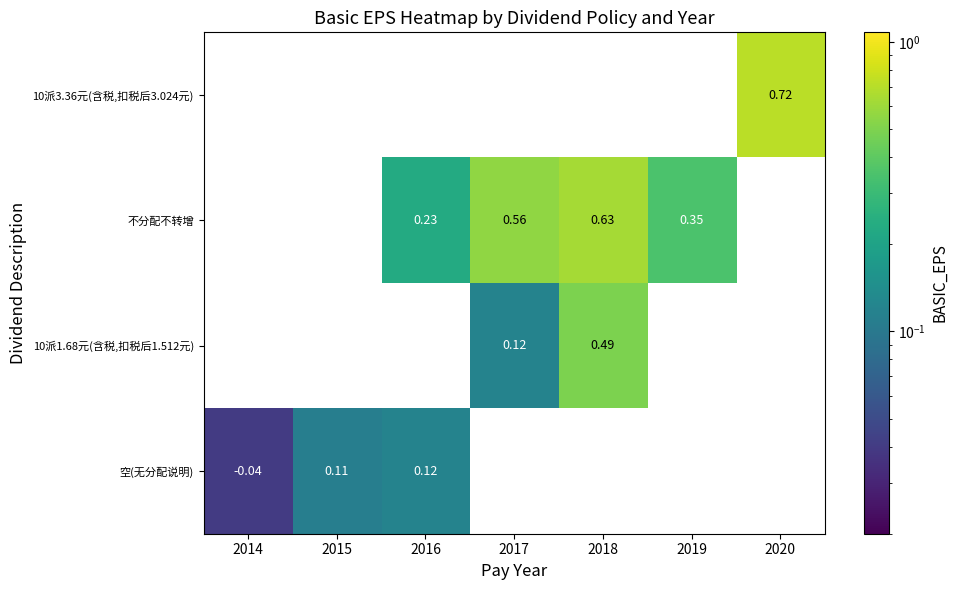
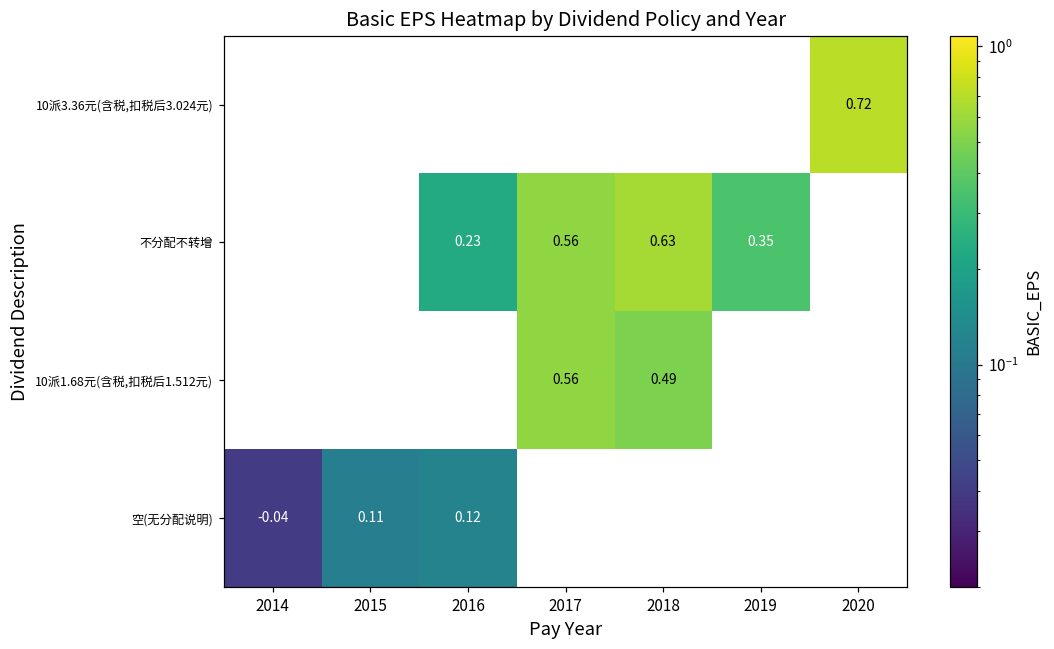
  {
    "10派3.36元(含税,扣税后3.024元)": {
      "2020": 0.72
    },
    "不分配不转增": {
      "2016": 0.23,
      "2017": 0.56,
      "2018": 0.63,
      "2019": 0.35
    },
    "10派1.68元(含税,扣税后1.512元)": {
-     "2017": 0.12,
+     "2017": 0.56,
      "2018": 0.49
    },
    "空(无分配说明)": {
      "2014": -0.04,
      "2015": 0.11,
      "2016": 0.12
    }
  }
